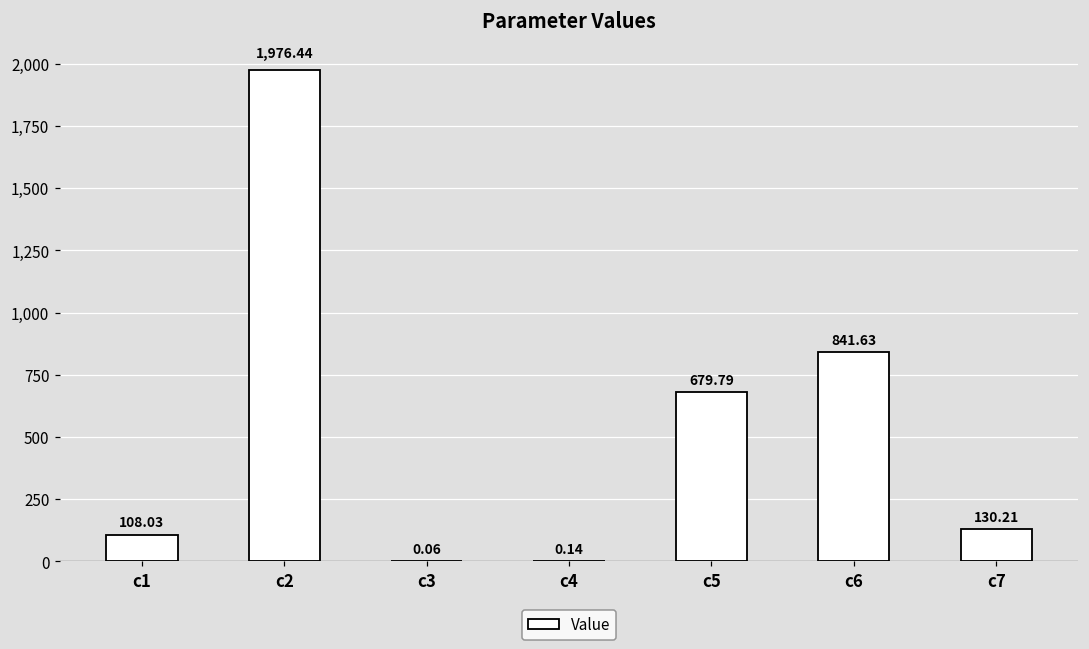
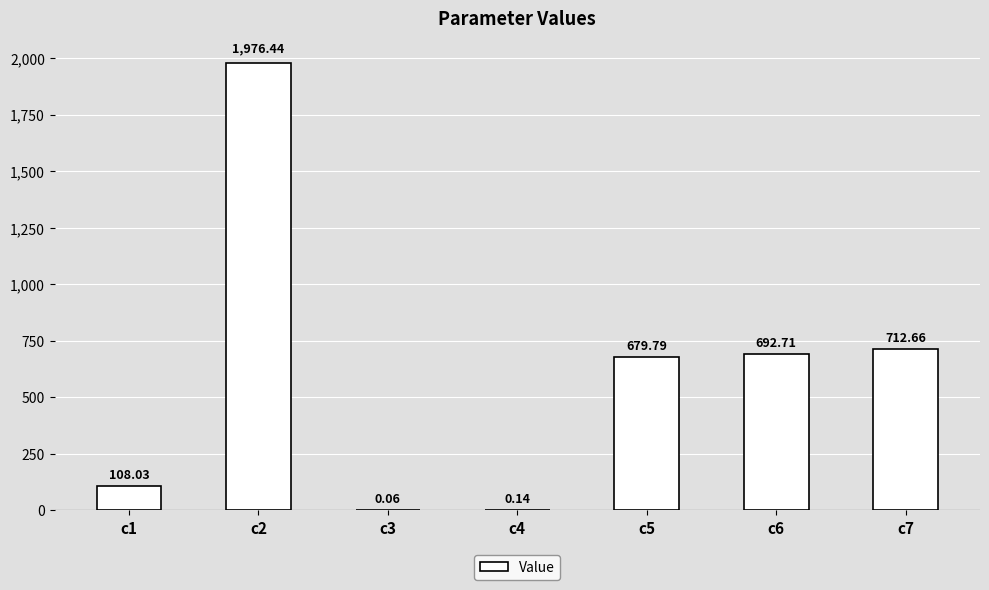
  {
    "c1": "108.03",
    "c2": "1,976.44",
    "c3": "0.06",
    "c4": "0.14",
    "c5": "679.79",
-   "c6": "841.63",
-   "c7": "130.21"
+   "c6": "692.71",
+   "c7": "712.66"
  }
